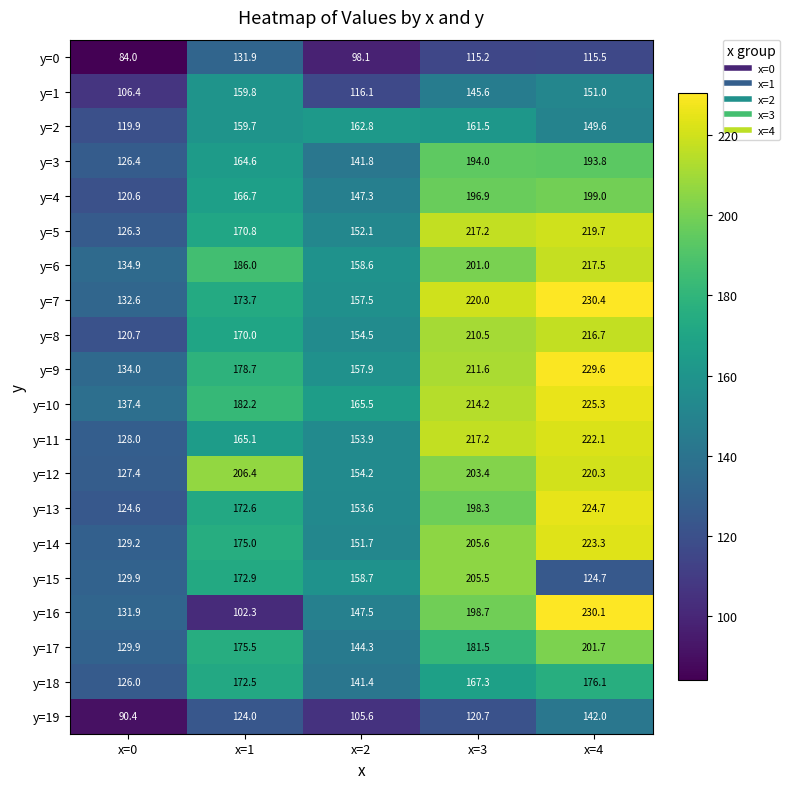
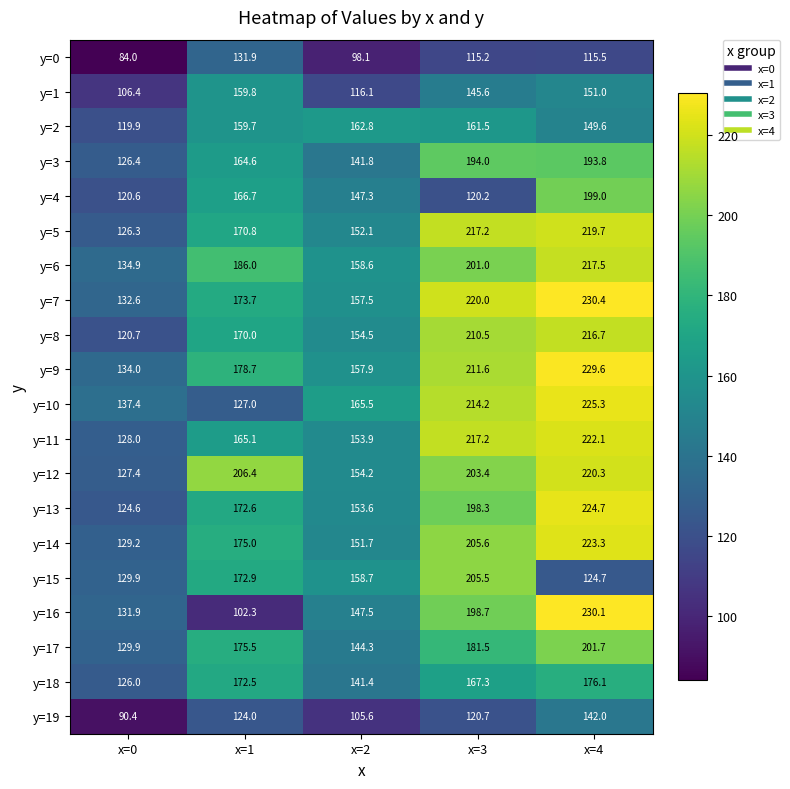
  {
    "y=0": {
      "x=0": 84.0,
      "x=1": 131.9,
      "x=2": 98.1,
      "x=3": 115.2,
      "x=4": 115.5
    },
    "y=1": {
      "x=0": 106.4,
      "x=1": 159.8,
      "x=2": 116.1,
      "x=3": 145.6,
      "x=4": 151.0
    },
    "y=2": {
      "x=0": 119.9,
      "x=1": 159.7,
      "x=2": 162.8,
      "x=3": 161.5,
      "x=4": 149.6
    },
    "y=3": {
      "x=0": 126.4,
      "x=1": 164.6,
      "x=2": 141.8,
      "x=3": 194.0,
      "x=4": 193.8
    },
    "y=4": {
      "x=0": 120.6,
      "x=1": 166.7,
      "x=2": 147.3,
-     "x=3": 196.9,
+     "x=3": 120.2,
      "x=4": 199.0
    },
    "y=5": {
      "x=0": 126.3,
      "x=1": 170.8,
      "x=2": 152.1,
      "x=3": 217.2,
      "x=4": 219.7
    },
    "y=6": {
      "x=0": 134.9,
      "x=1": 186.0,
      "x=2": 158.6,
      "x=3": 201.0,
      "x=4": 217.5
    },
    "y=7": {
      "x=0": 132.6,
      "x=1": 173.7,
      "x=2": 157.5,
      "x=3": 220.0,
      "x=4": 230.4
    },
    "y=8": {
      "x=0": 120.7,
      "x=1": 170.0,
      "x=2": 154.5,
      "x=3": 210.5,
      "x=4": 216.7
    },
    "y=9": {
      "x=0": 134.0,
      "x=1": 178.7,
      "x=2": 157.9,
      "x=3": 211.6,
      "x=4": 229.6
    },
    "y=10": {
      "x=0": 137.4,
-     "x=1": 182.2,
+     "x=1": 127.0,
      "x=2": 165.5,
      "x=3": 214.2,
      "x=4": 225.3
    },
    "y=11": {
      "x=0": 128.0,
      "x=1": 165.1,
      "x=2": 153.9,
      "x=3": 217.2,
      "x=4": 222.1
    },
    "y=12": {
      "x=0": 127.4,
      "x=1": 206.4,
      "x=2": 154.2,
      "x=3": 203.4,
      "x=4": 220.3
    },
    "y=13": {
      "x=0": 124.6,
      "x=1": 172.6,
      "x=2": 153.6,
      "x=3": 198.3,
      "x=4": 224.7
    },
    "y=14": {
      "x=0": 129.2,
      "x=1": 175.0,
      "x=2": 151.7,
      "x=3": 205.6,
      "x=4": 223.3
    },
    "y=15": {
      "x=0": 129.9,
      "x=1": 172.9,
      "x=2": 158.7,
      "x=3": 205.5,
      "x=4": 124.7
    },
    "y=16": {
      "x=0": 131.9,
      "x=1": 102.3,
      "x=2": 147.5,
      "x=3": 198.7,
      "x=4": 230.1
    },
    "y=17": {
      "x=0": 129.9,
      "x=1": 175.5,
      "x=2": 144.3,
      "x=3": 181.5,
      "x=4": 201.7
    },
    "y=18": {
      "x=0": 126.0,
      "x=1": 172.5,
      "x=2": 141.4,
      "x=3": 167.3,
      "x=4": 176.1
    },
    "y=19": {
      "x=0": 90.4,
      "x=1": 124.0,
      "x=2": 105.6,
      "x=3": 120.7,
      "x=4": 142.0
    }
  }
